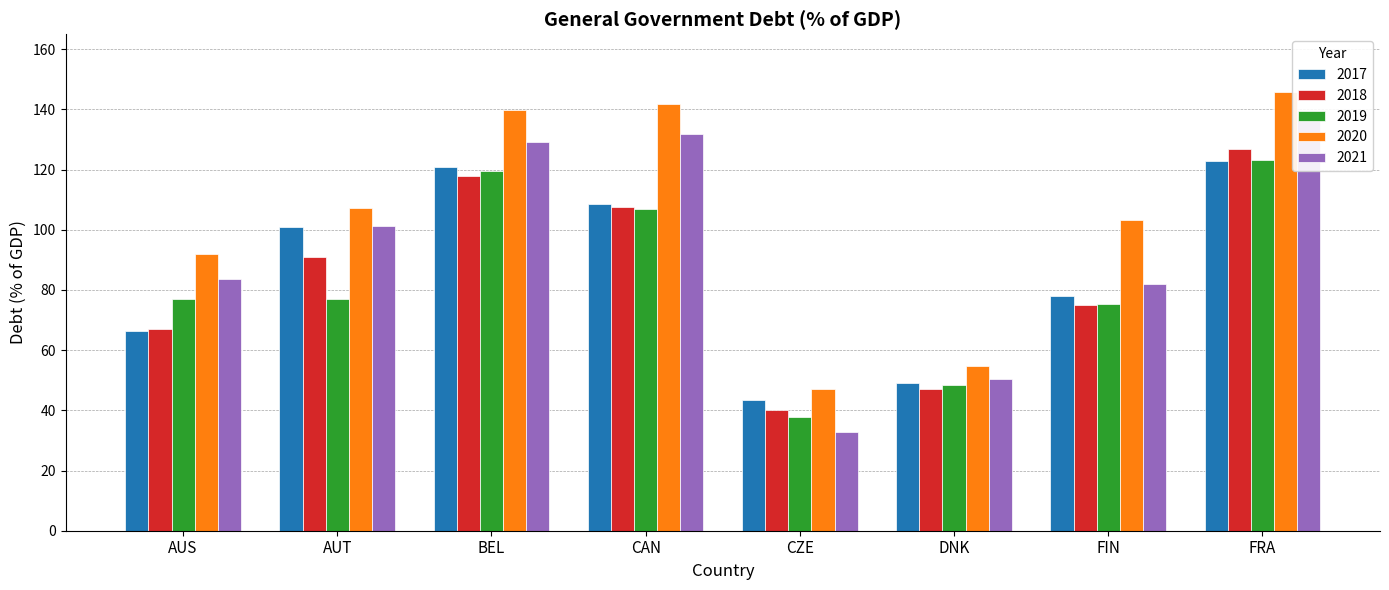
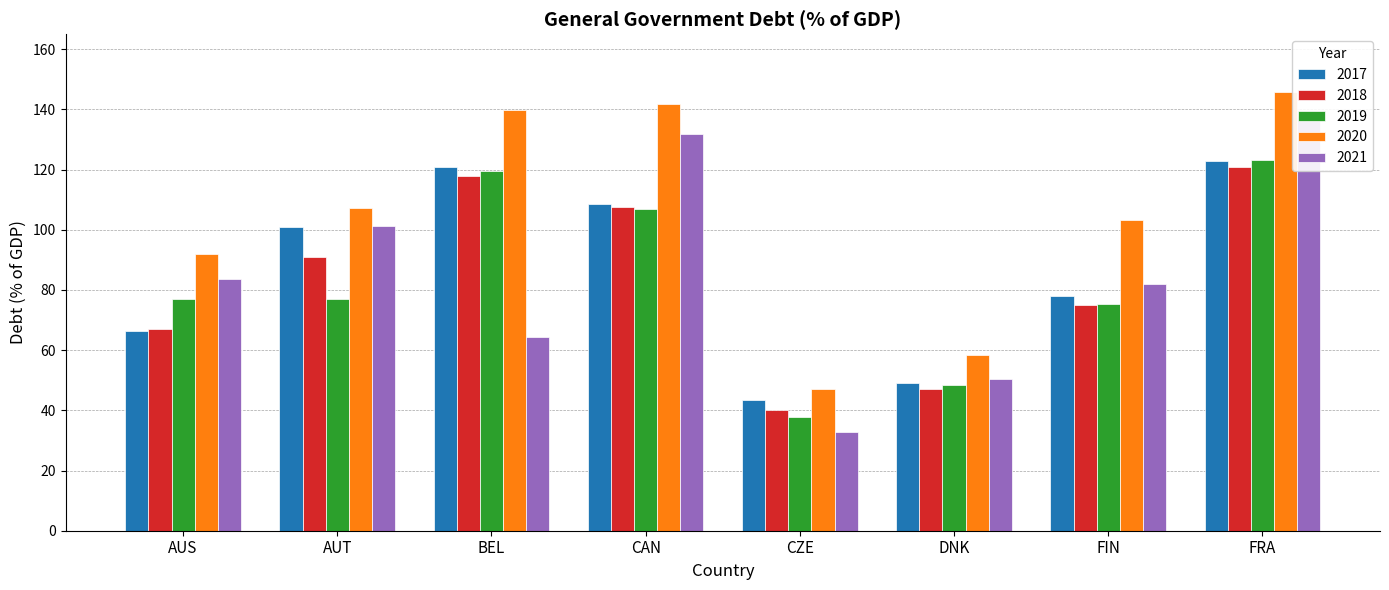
  {
    "2017": {
      "AUS": 66,
      "AUT": 101,
      "BEL": 121,
      "CAN": 109,
      "CZE": 43,
      "DNK": 49,
      "FIN": 78,
      "FRA": 123
    },
    "2018": {
      "AUS": 67,
      "AUT": 91,
      "BEL": 118,
      "CAN": 107,
      "CZE": 40,
      "DNK": 47,
      "FIN": 75,
-     "FRA": 127
+     "FRA": 121
    },
    "2019": {
      "AUS": 77,
      "AUT": 77,
      "BEL": 120,
      "CAN": 107,
      "CZE": 38,
      "DNK": 48,
      "FIN": 75,
      "FRA": 123
    },
    "2020": {
      "AUS": 92,
      "AUT": 107,
      "BEL": 140,
      "CAN": 142,
      "CZE": 47,
-     "DNK": 55,
+     "DNK": 58,
      "FIN": 103,
      "FRA": 146
    },
    "2021": {
      "AUS": 84,
      "AUT": 101,
-     "BEL": 129,
+     "BEL": 64,
      "CAN": 132,
      "CZE": 33,
      "DNK": 50,
      "FIN": 82
    }
  }
